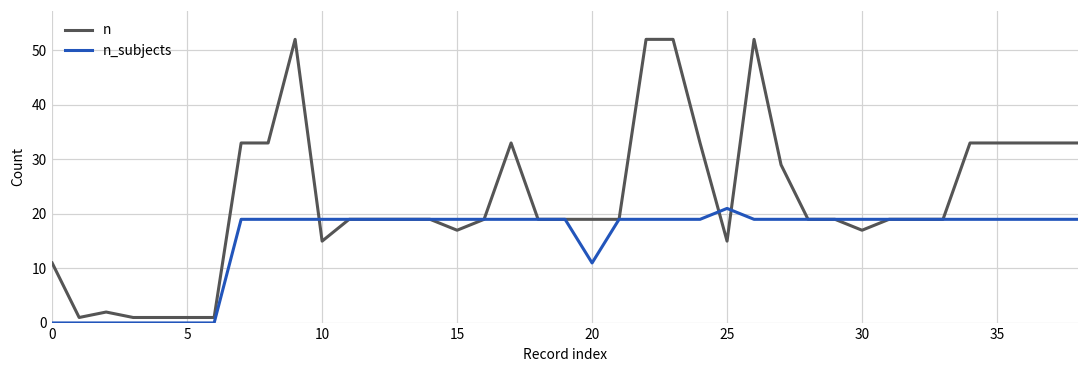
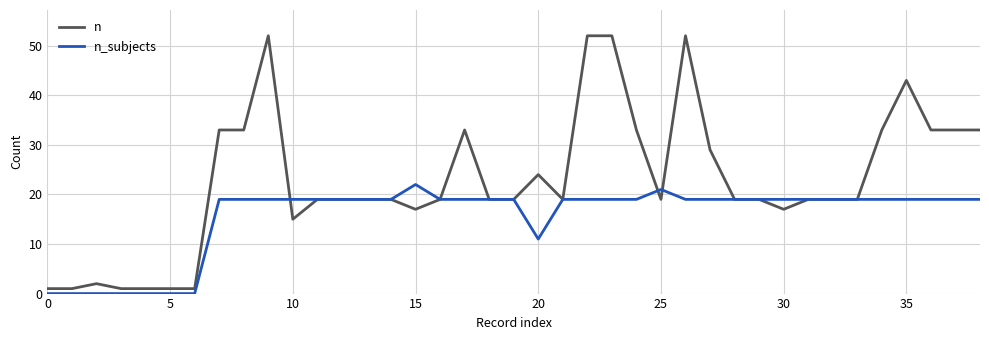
  {
    "n": {
-     "0": 11,
+     "0": 1,
      "5": 1,
      "10": 15,
      "15": 17,
-     "20": 19,
-     "25": 15,
+     "20": 24,
+     "25": 19,
      "30": 17,
-     "35": 33
+     "35": 43
    },
    "n_subjects": {
      "0": 0,
      "5": 0,
      "10": 19,
-     "15": 19,
+     "15": 22,
      "20": 11,
      "25": 21,
      "30": 19,
      "35": 19
    }
  }
